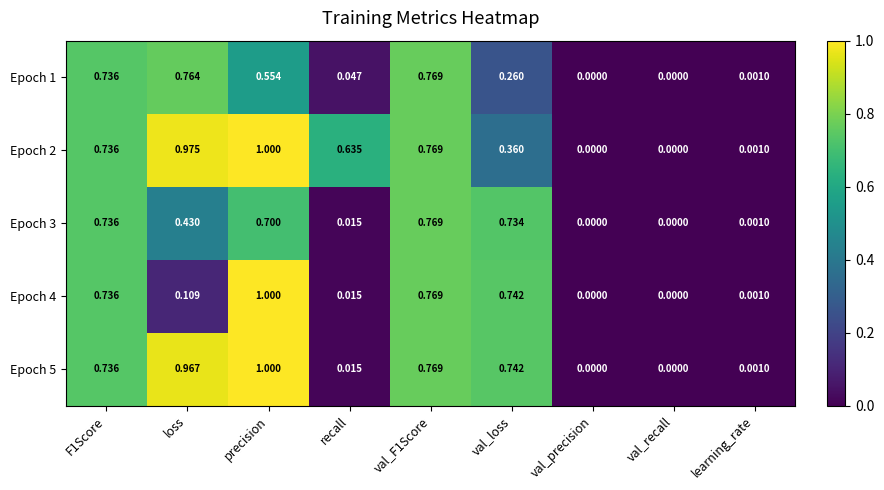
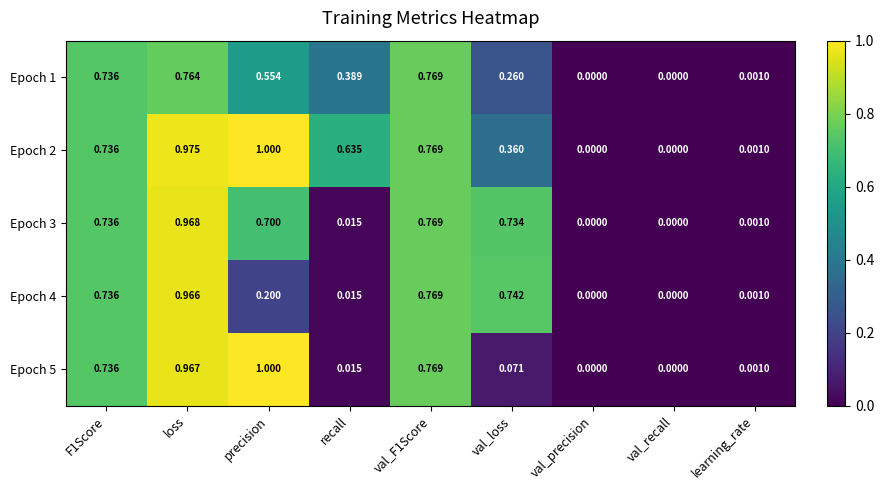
  {
    "Epoch 1": {
      "F1Score": 0.736,
      "loss": 0.764,
      "precision": 0.554,
-     "recall": 0.047,
+     "recall": 0.389,
      "val_F1Score": 0.769,
      "val_loss": 0.260,
      "val_precision": 0.0000,
      "val_recall": 0.0000,
      "learning_rate": 0.0010
    },
    "Epoch 2": {
      "F1Score": 0.736,
      "loss": 0.975,
      "precision": 1.000,
      "recall": 0.635,
      "val_F1Score": 0.769,
      "val_loss": 0.360,
      "val_precision": 0.0000,
      "val_recall": 0.0000,
      "learning_rate": 0.0010
    },
    "Epoch 3": {
      "F1Score": 0.736,
-     "loss": 0.430,
+     "loss": 0.968,
      "precision": 0.700,
      "recall": 0.015,
      "val_F1Score": 0.769,
      "val_loss": 0.734,
      "val_precision": 0.0000,
      "val_recall": 0.0000,
      "learning_rate": 0.0010
    },
    "Epoch 4": {
      "F1Score": 0.736,
-     "loss": 0.109,
-     "precision": 1.000,
+     "loss": 0.966,
+     "precision": 0.200,
      "recall": 0.015,
      "val_F1Score": 0.769,
      "val_loss": 0.742,
      "val_precision": 0.0000,
      "val_recall": 0.0000,
      "learning_rate": 0.0010
    },
    "Epoch 5": {
      "F1Score": 0.736,
      "loss": 0.967,
      "precision": 1.000,
      "recall": 0.015,
      "val_F1Score": 0.769,
-     "val_loss": 0.742,
+     "val_loss": 0.071,
      "val_precision": 0.0000,
      "val_recall": 0.0000,
      "learning_rate": 0.0010
    }
  }
